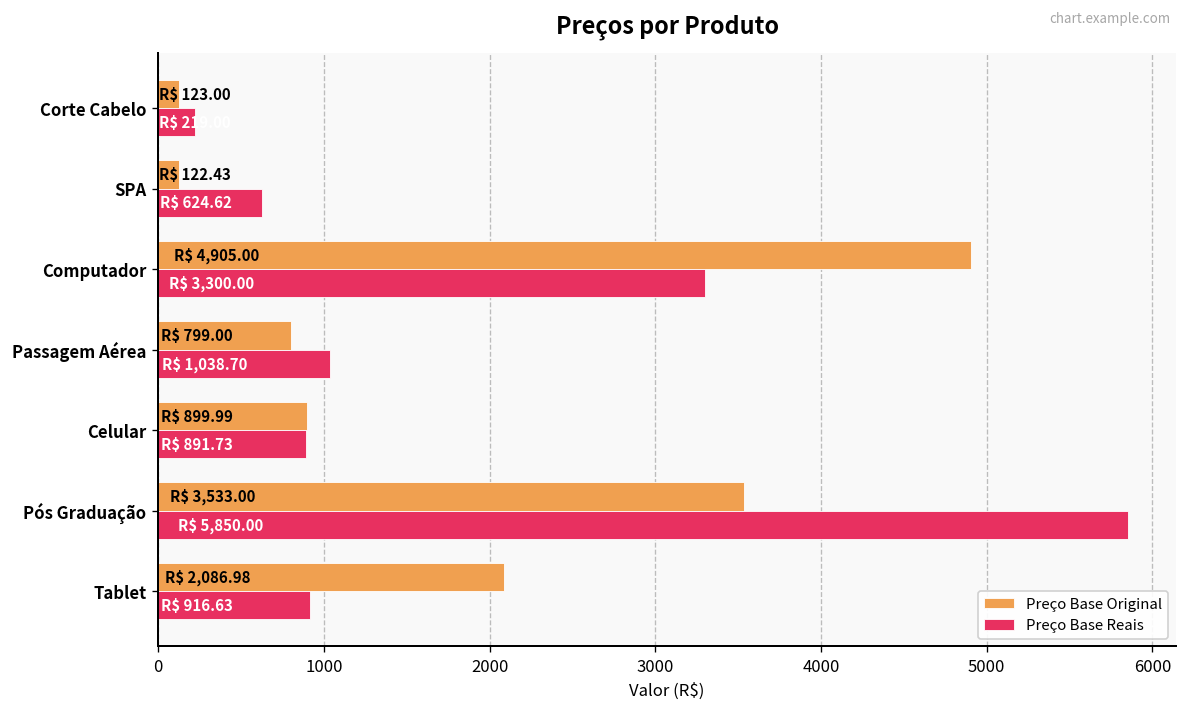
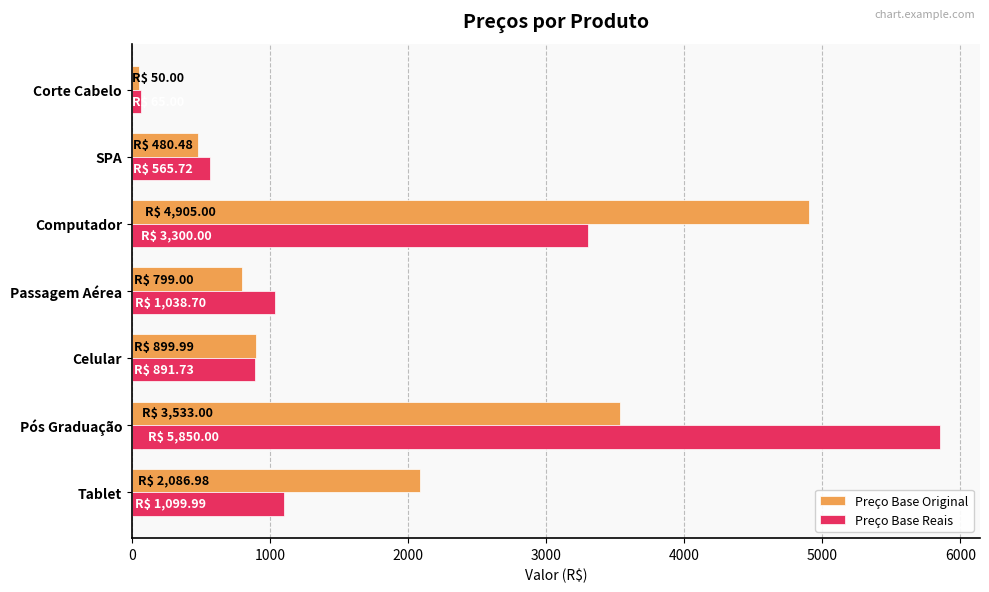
  {
    "Preço Base Original": {
-     "Corte Cabelo": "123.00",
-     "SPA": "122.43",
+     "Corte Cabelo": "50.00",
+     "SPA": "480.48",
      "Computador": "4,905.00",
      "Passagem Aérea": "799.00",
      "Celular": "899.99",
      "Pós Graduação": "3,533.00",
      "Tablet": "2,086.98"
    },
    "Preço Base Reais": {
-     "Corte Cabelo": "220",
-     "SPA": "624.62",
+     "Corte Cabelo": "70",
+     "SPA": "565.72",
      "Computador": "3,300.00",
      "Passagem Aérea": "1,038.70",
      "Celular": "891.73",
      "Pós Graduação": "5,850.00",
-     "Tablet": "916.63"
+     "Tablet": "1,099.99"
    }
  }
